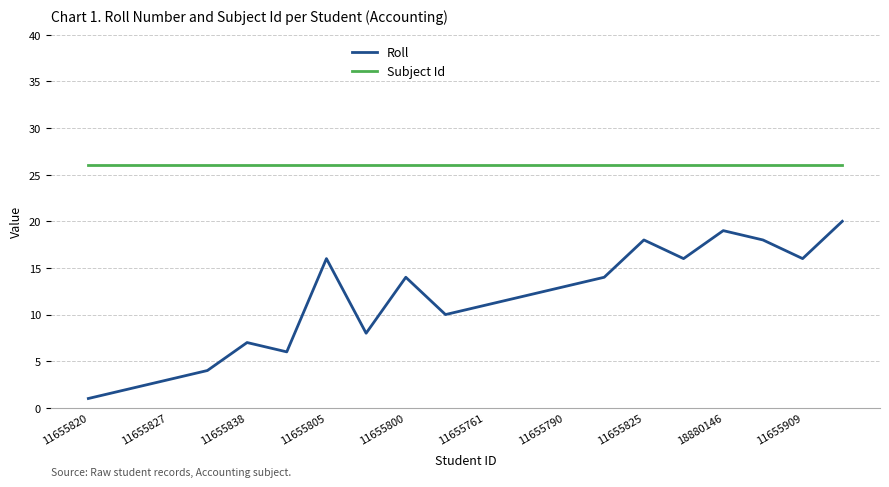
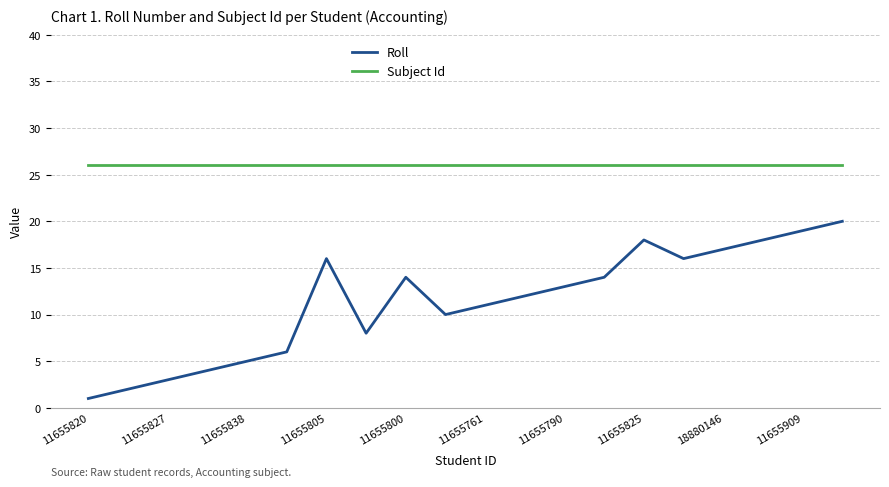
  {
    "Roll": {
      "11655820": 1,
      "11655827": 3,
-     "11655838": 7,
+     "11655838": 5,
      "11655805": 16,
      "11655800": 14,
      "11655761": 11,
      "11655790": 13,
      "11655825": 18,
-     "18880146": 19,
-     "11655909": 16
+     "18880146": 17,
+     "11655909": 19
    },
    "Subject Id": {
      "11655820": 26,
      "11655827": 26,
      "11655838": 26,
      "11655805": 26,
      "11655800": 26,
      "11655761": 26,
      "11655790": 26,
      "11655825": 26,
      "18880146": 26,
      "11655909": 26
    }
  }
